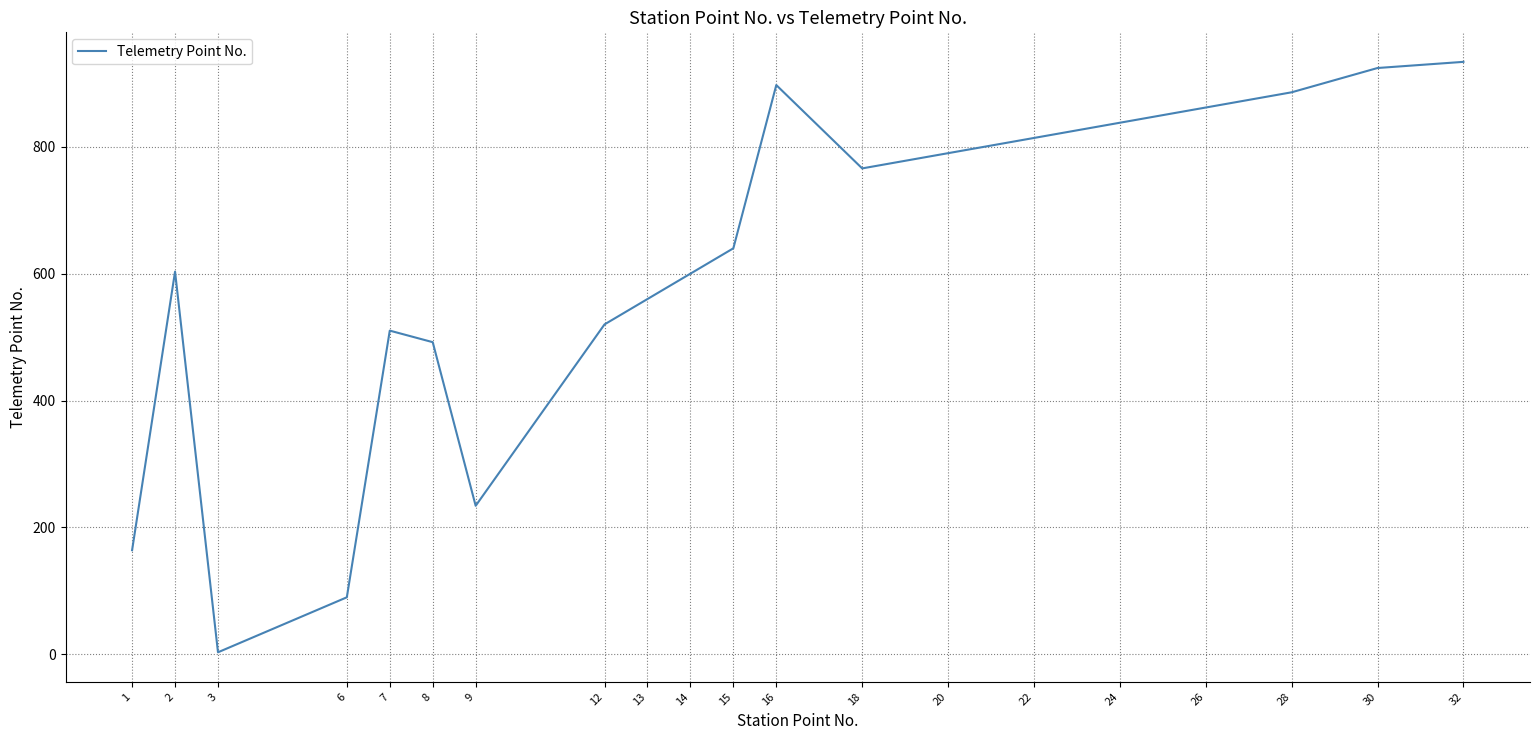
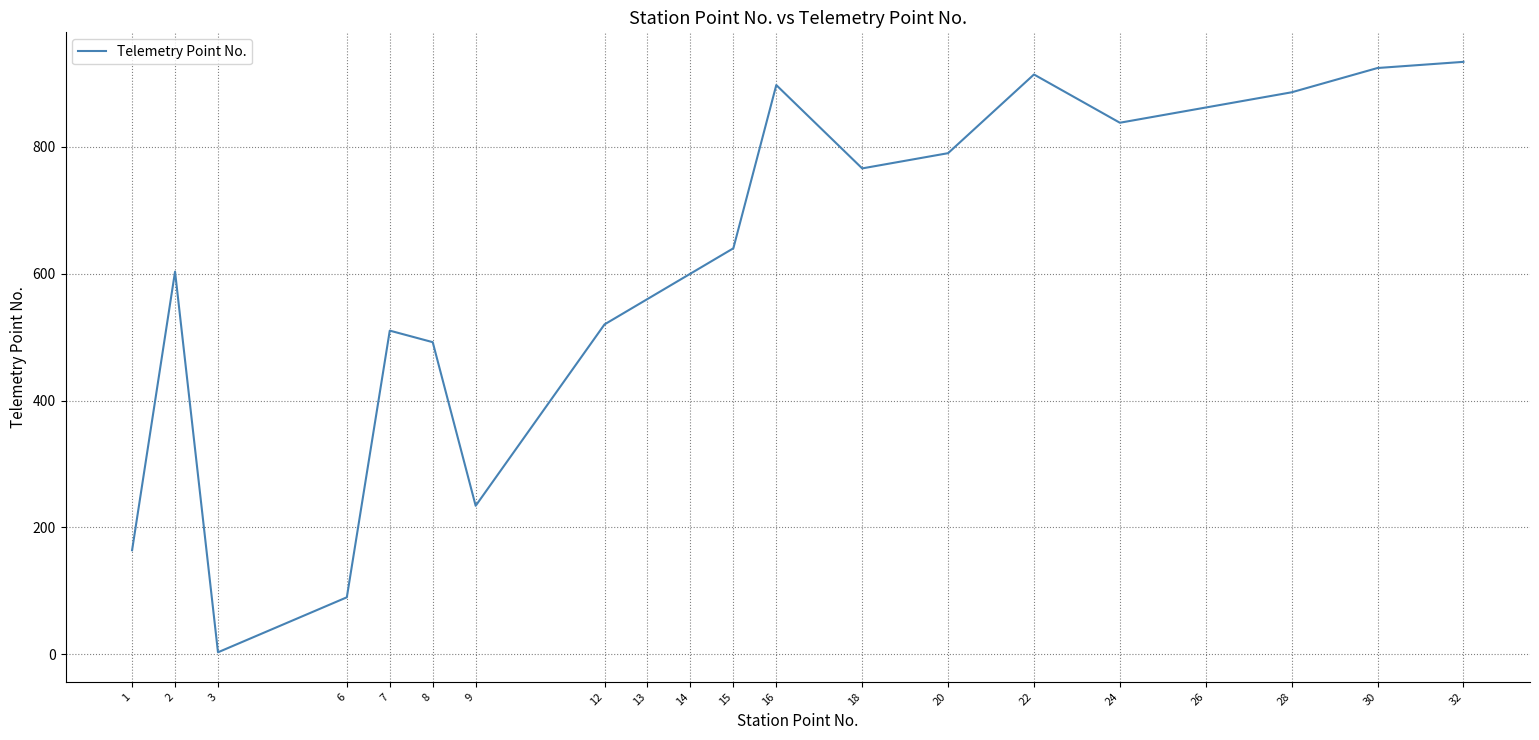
  {
    "1": 160,
    "2": 600,
    "3": 0,
    "6": 90,
    "7": 510,
    "8": 490,
    "9": 230,
    "12": 520,
    "13": 560,
    "14": 600,
    "15": 640,
    "16": 900,
    "18": 770,
    "20": 790,
-   "22": 810,
+   "22": 910,
    "24": 840,
    "26": 860,
    "28": 890,
    "30": 920,
    "32": 930
  }
